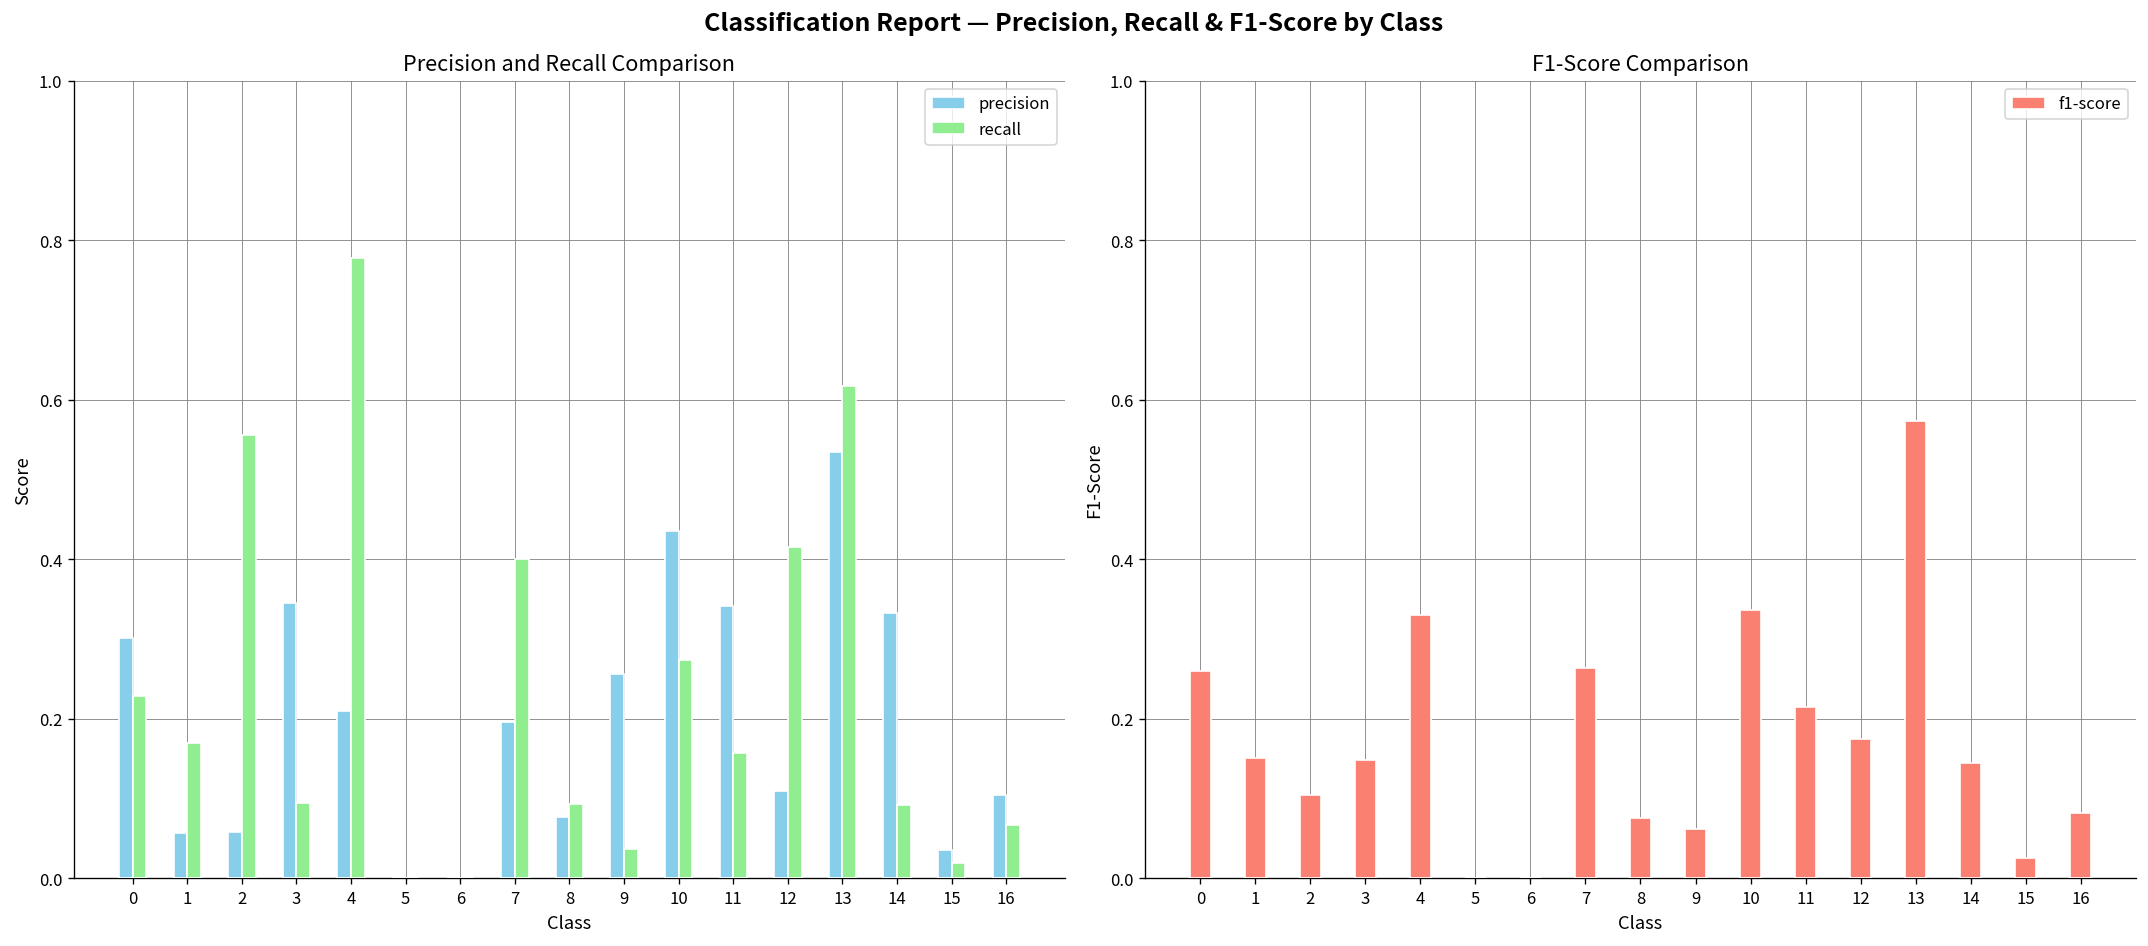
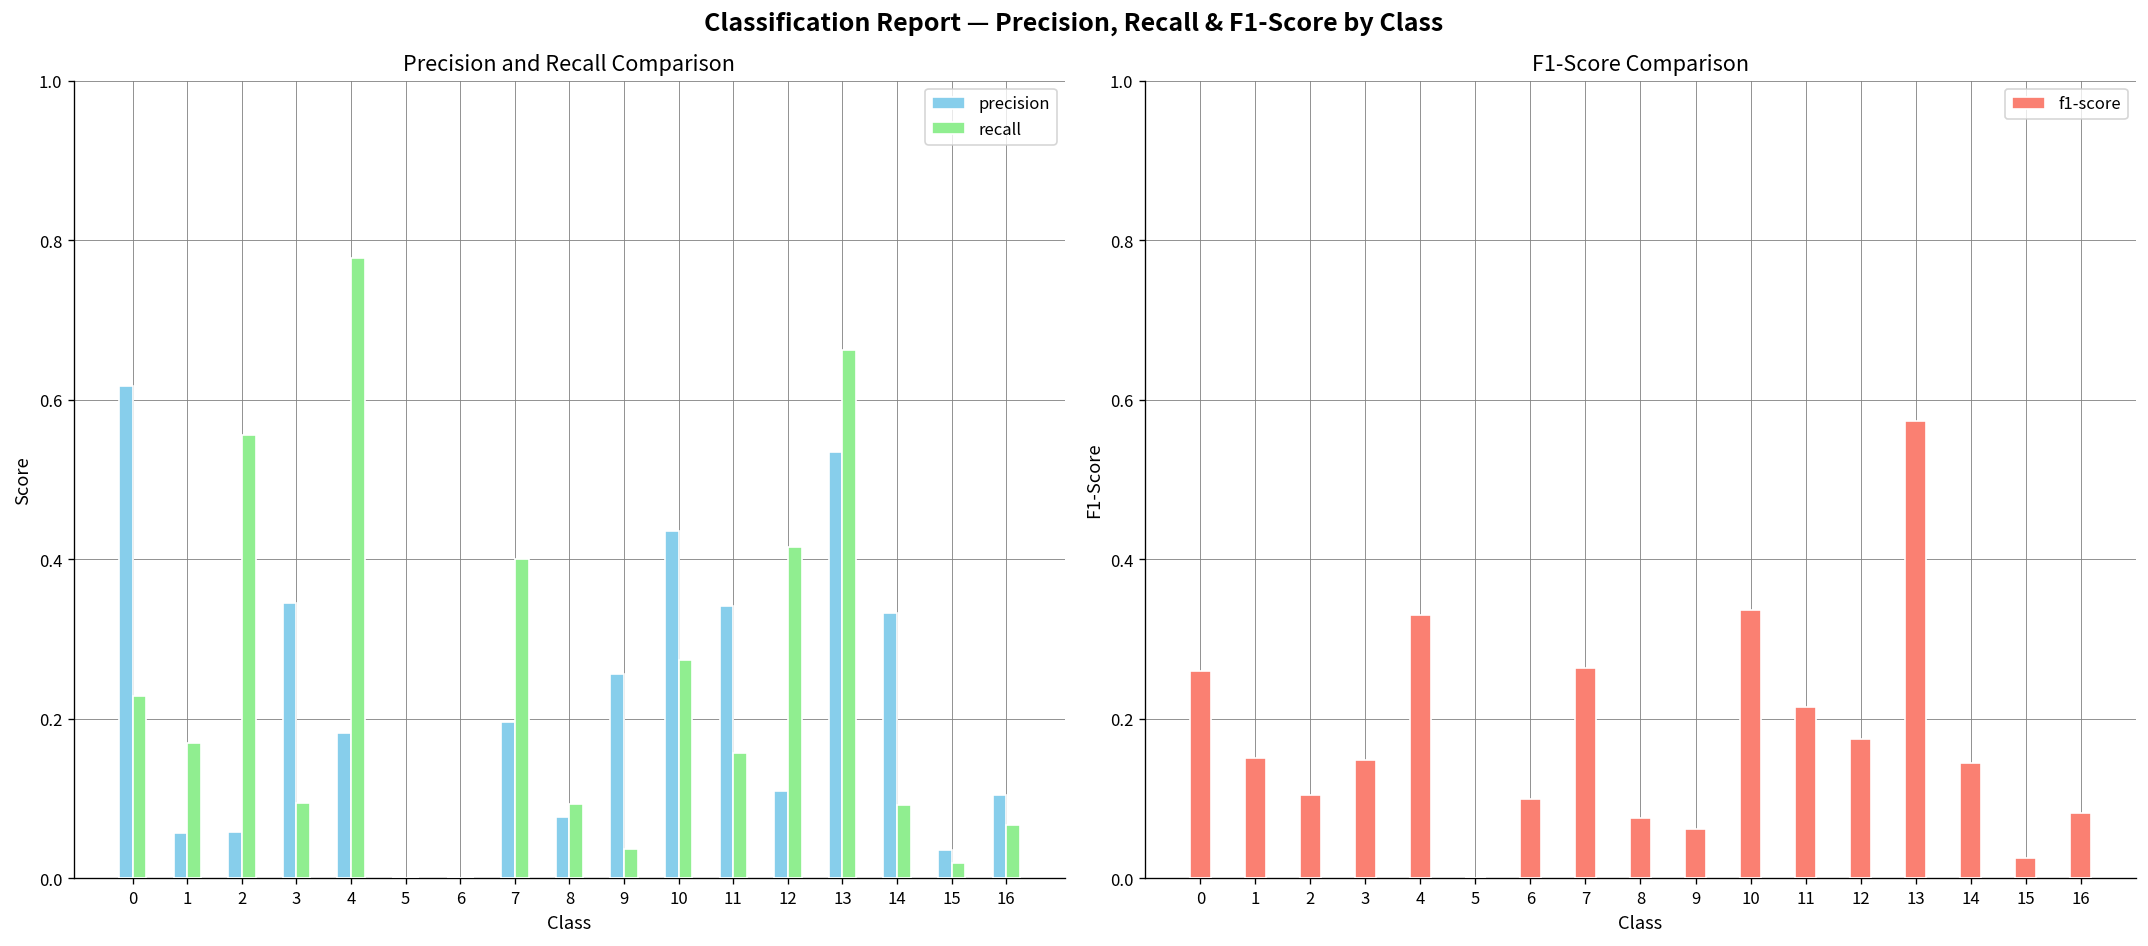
  {
    "Precision and Recall Comparison": {
      "precision": {
-       "0": 0.30,
+       "0": 0.62,
        "1": 0.06,
        "2": 0.06,
        "3": 0.34,
-       "4": 0.21,
+       "4": 0.18,
        "5": 0.00,
        "6": 0.00,
        "7": 0.20,
        "8": 0.08,
        "9": 0.26,
        "10": 0.44,
        "11": 0.34,
        "12": 0.11,
        "13": 0.53,
        "14": 0.33,
        "15": 0.04,
        "16": 0.10
      },
      "recall": {
        "0": 0.23,
        "1": 0.17,
        "2": 0.56,
        "3": 0.09,
        "4": 0.78,
        "5": 0.00,
        "6": 0.00,
        "7": 0.40,
        "8": 0.09,
        "9": 0.04,
        "10": 0.27,
        "11": 0.16,
        "12": 0.42,
-       "13": 0.62,
+       "13": 0.66,
        "14": 0.09,
        "15": 0.02,
        "16": 0.07
      }
    },
    "F1-Score Comparison": {
      "0": 0.26,
      "1": 0.15,
      "2": 0.10,
      "3": 0.15,
      "4": 0.33,
      "5": 0.0,
-     "6": 0.0,
+     "6": 0.1,
      "7": 0.26,
      "8": 0.08,
      "9": 0.06,
      "10": 0.34,
      "11": 0.21,
      "12": 0.18,
      "13": 0.57,
      "14": 0.14,
      "15": 0.03,
      "16": 0.08
    }
  }
